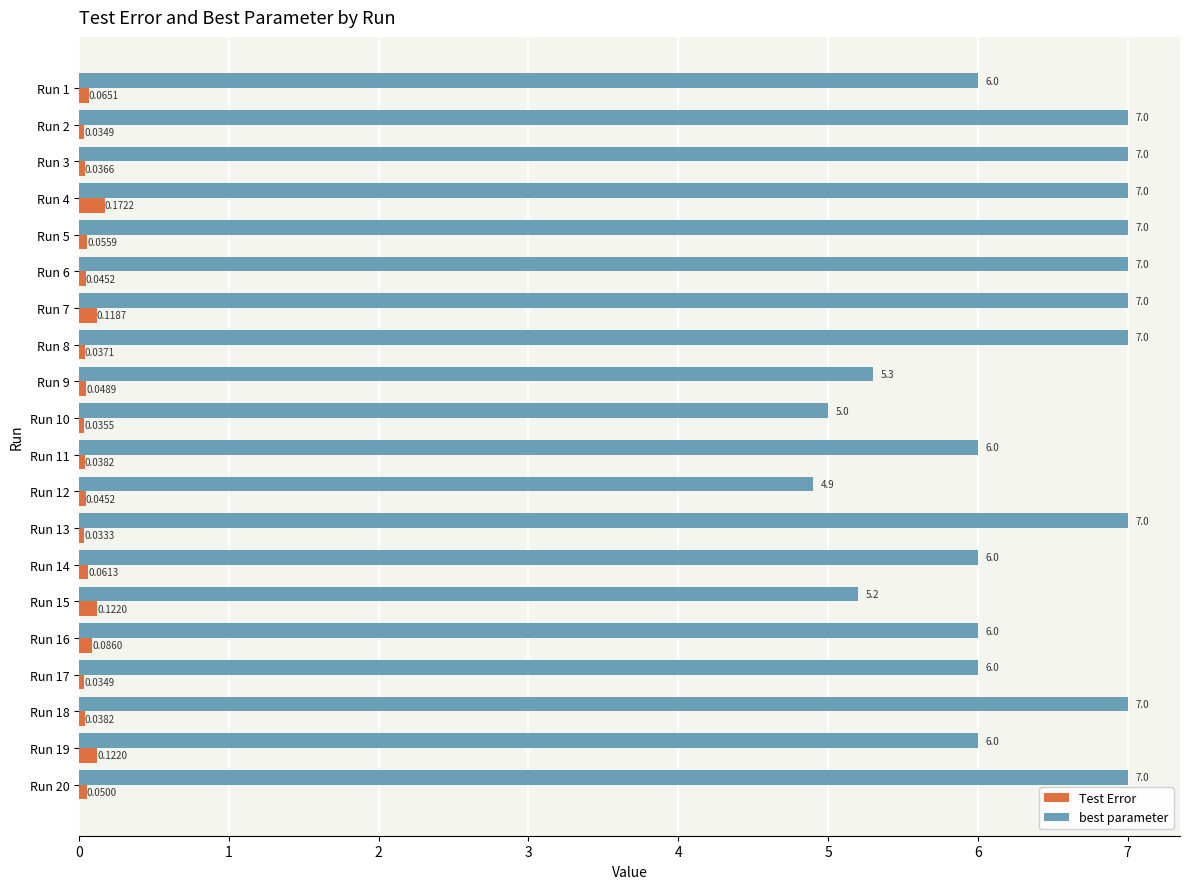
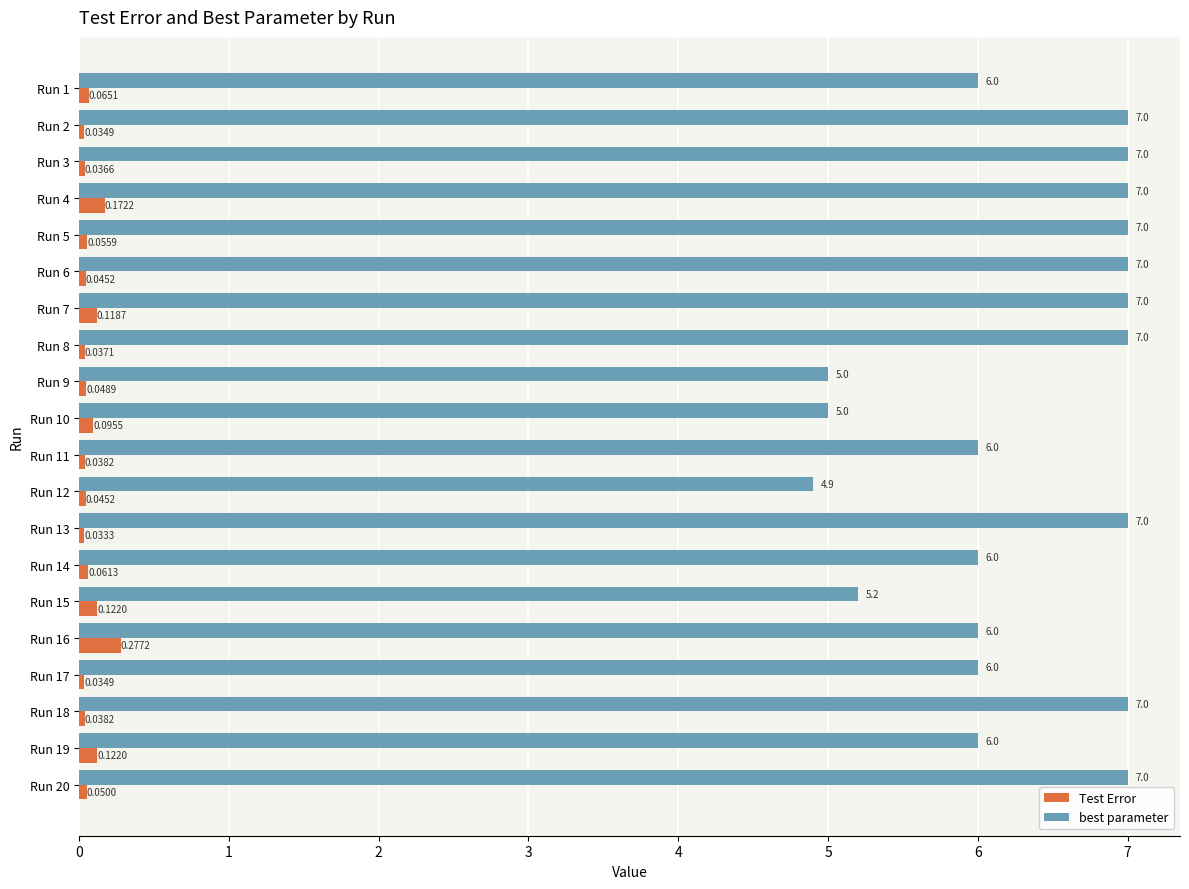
  {
    "Test Error": {
      "Run 1": 0.0651,
      "Run 2": 0.0349,
      "Run 3": 0.0366,
      "Run 4": 0.1722,
      "Run 5": 0.0559,
      "Run 6": 0.0452,
      "Run 7": 0.1187,
      "Run 8": 0.0371,
      "Run 9": 0.0489,
-     "Run 10": 0.0355,
+     "Run 10": 0.0955,
      "Run 11": 0.0382,
      "Run 12": 0.0452,
      "Run 13": 0.0333,
      "Run 14": 0.0613,
      "Run 15": 0.1220,
-     "Run 16": 0.0860,
+     "Run 16": 0.2772,
      "Run 17": 0.0349,
      "Run 18": 0.0382,
      "Run 19": 0.1220,
      "Run 20": 0.0500
    },
    "best parameter": {
      "Run 1": 6.0,
      "Run 2": 7.0,
      "Run 3": 7.0,
      "Run 4": 7.0,
      "Run 5": 7.0,
      "Run 6": 7.0,
      "Run 7": 7.0,
      "Run 8": 7.0,
-     "Run 9": 5.3,
+     "Run 9": 5.0,
      "Run 10": 5.0,
      "Run 11": 6.0,
      "Run 12": 4.9,
      "Run 13": 7.0,
      "Run 14": 6.0,
      "Run 15": 5.2,
      "Run 16": 6.0,
      "Run 17": 6.0,
      "Run 18": 7.0,
      "Run 19": 6.0,
      "Run 20": 7.0
    }
  }
